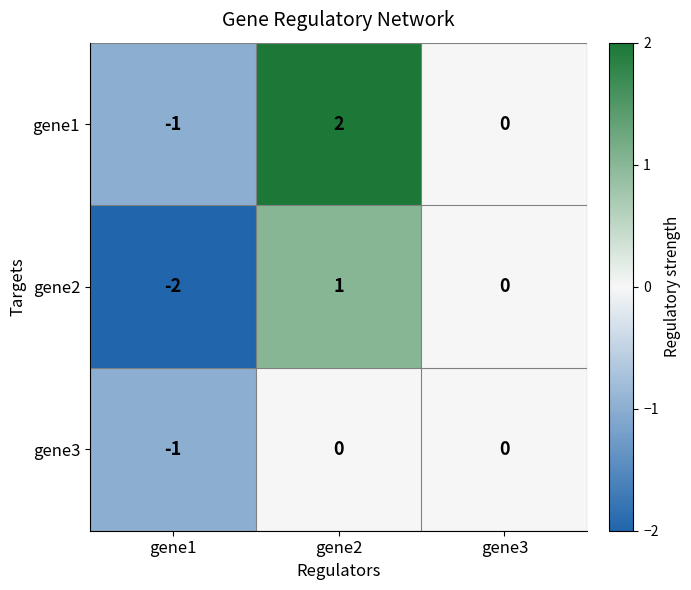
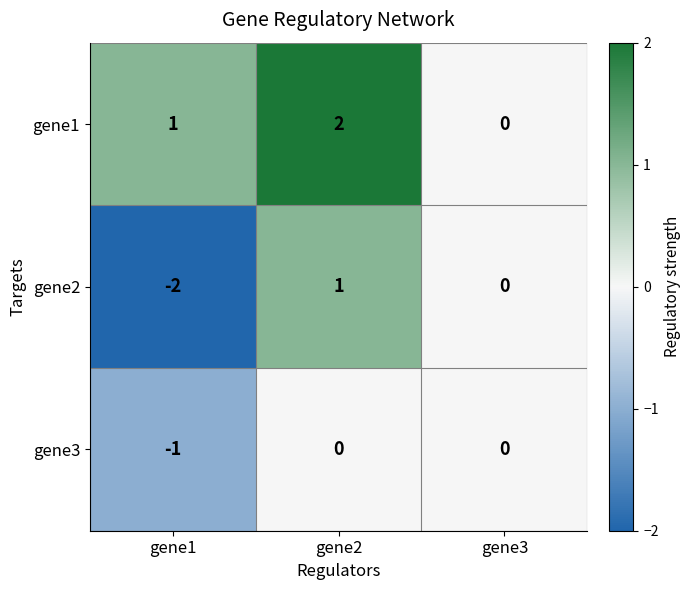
  {
    "gene1": {
-     "gene1": -1,
+     "gene1": 1,
      "gene2": 2,
      "gene3": 0
    },
    "gene2": {
      "gene1": -2,
      "gene2": 1,
      "gene3": 0
    },
    "gene3": {
      "gene1": -1,
      "gene2": 0,
      "gene3": 0
    }
  }
